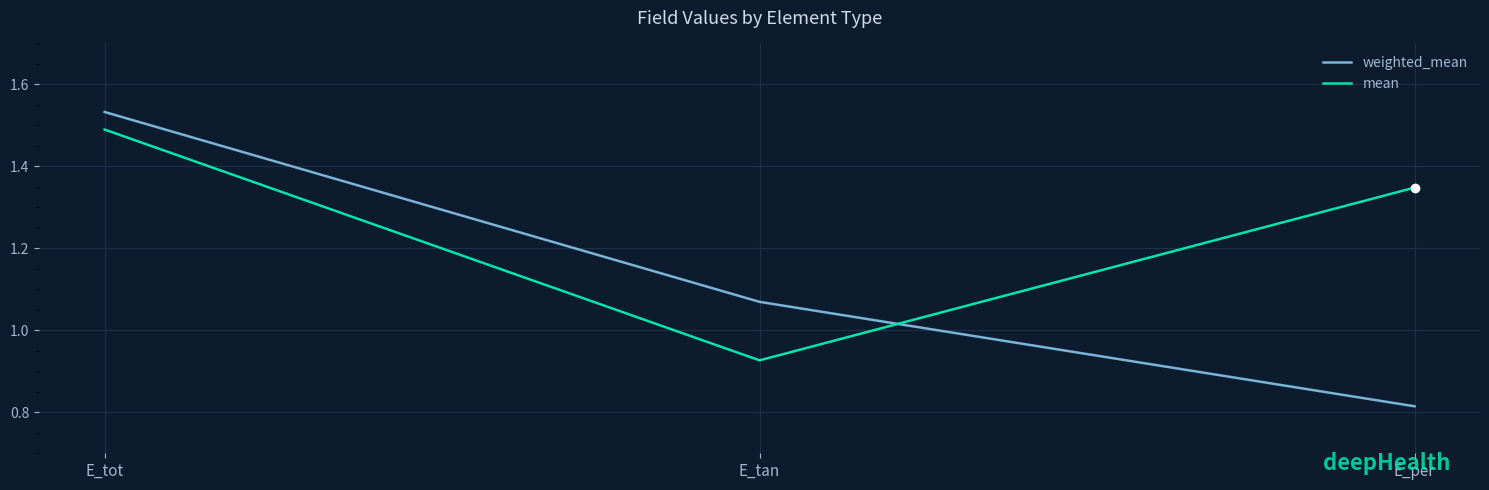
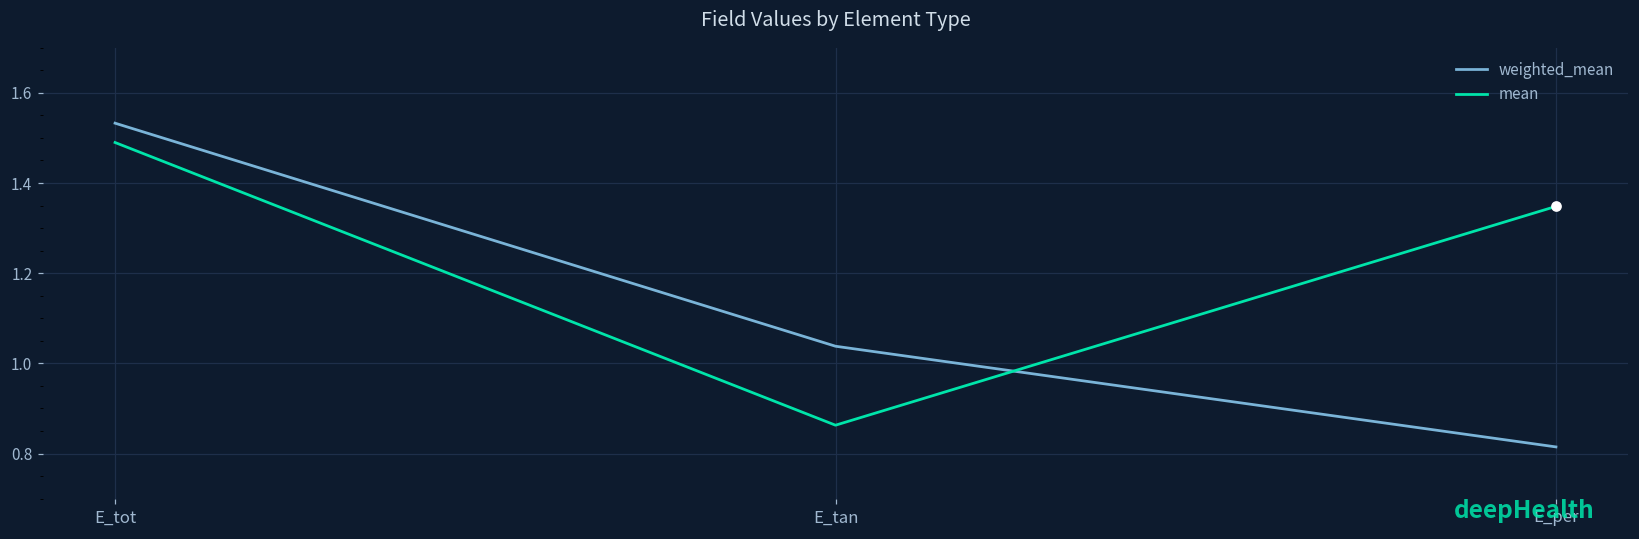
  {
    "weighted_mean": {
      "E_tot": 1.53,
-     "E_tan": 1.07,
+     "E_tan": 1.04,
      "E_per": 0.81
    },
    "mean": {
      "E_tot": 1.49,
-     "E_tan": 0.93
+     "E_tan": 0.86
    }
  }
